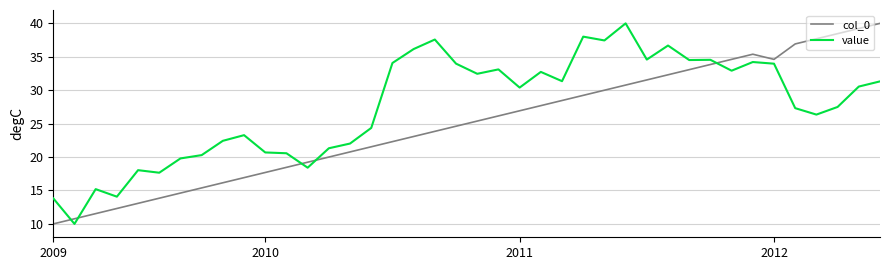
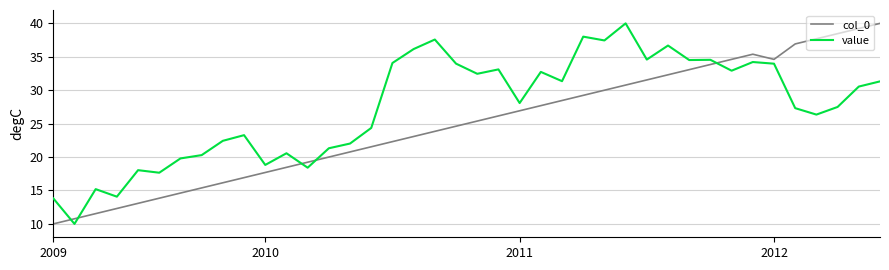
  {
    "col_0": {
      "2009": 10,
      "2010": 18,
      "2011": 27,
      "2012": 35
    },
    "value": {
      "2009": 14,
-     "2010": 21,
-     "2011": 30,
+     "2010": 19,
+     "2011": 28,
      "2012": 34
    }
  }
